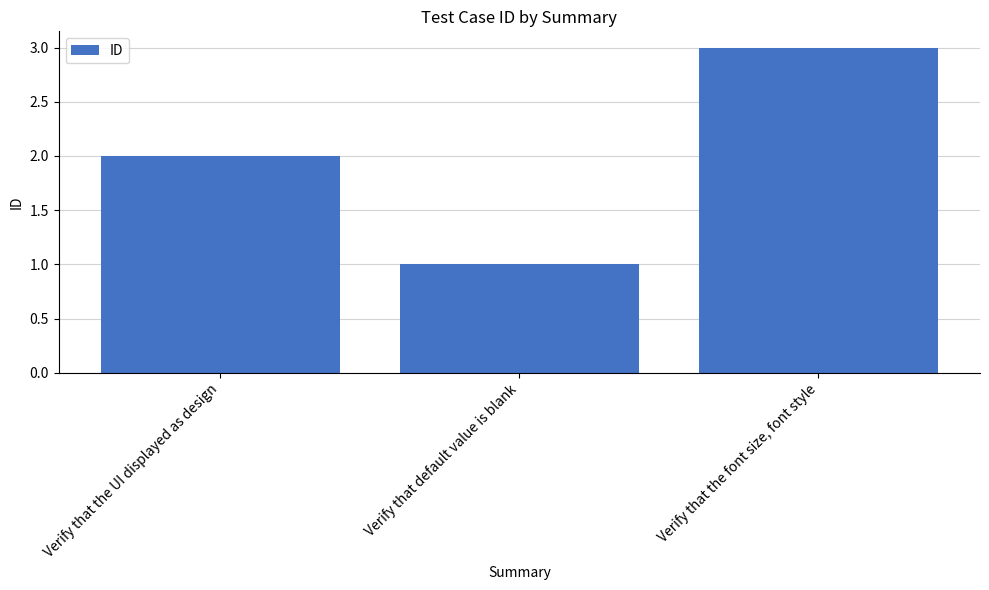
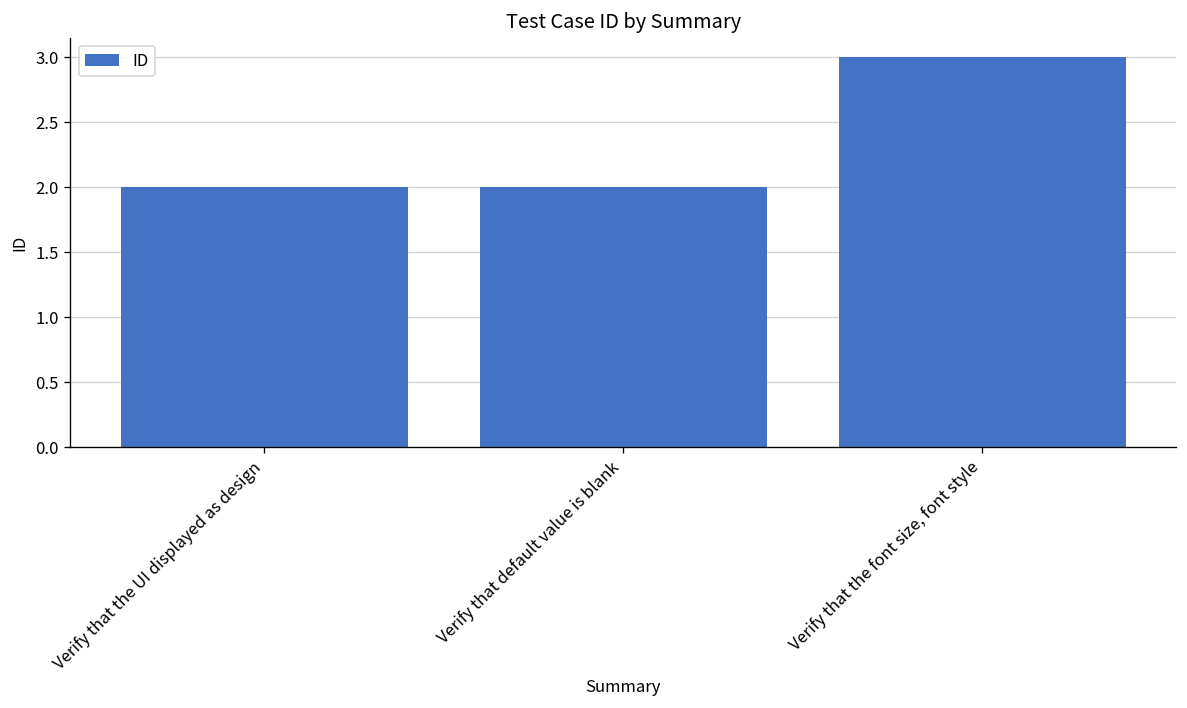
  {
    "Verify that the UI displayed as design": 2,
-   "Verify that default value is blank": 1,
+   "Verify that default value is blank": 2,
    "Verify that the font size, font style": 3
  }
